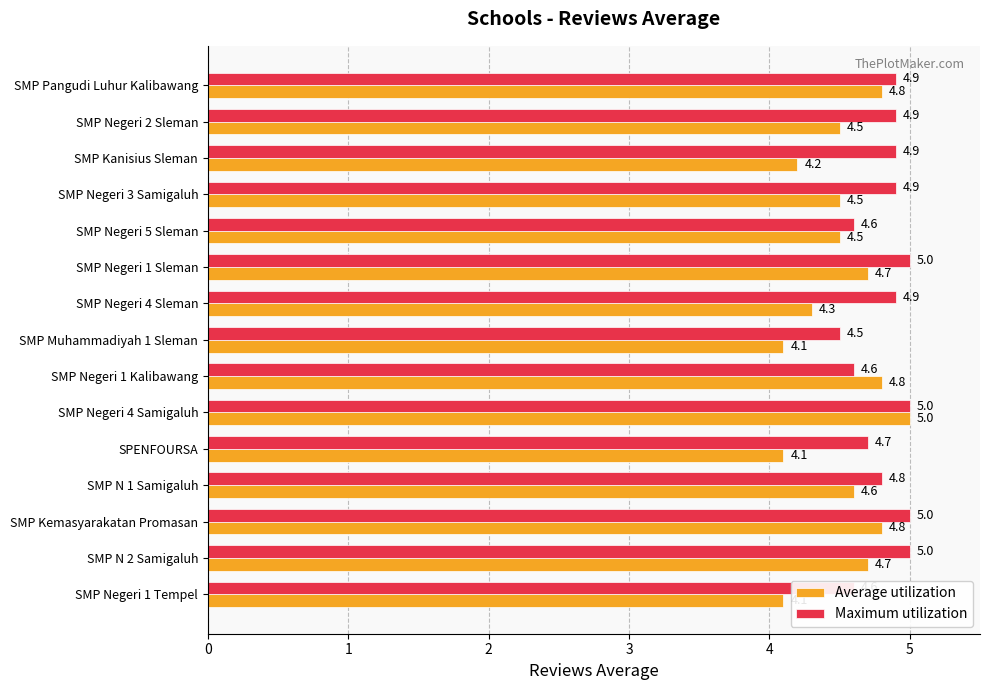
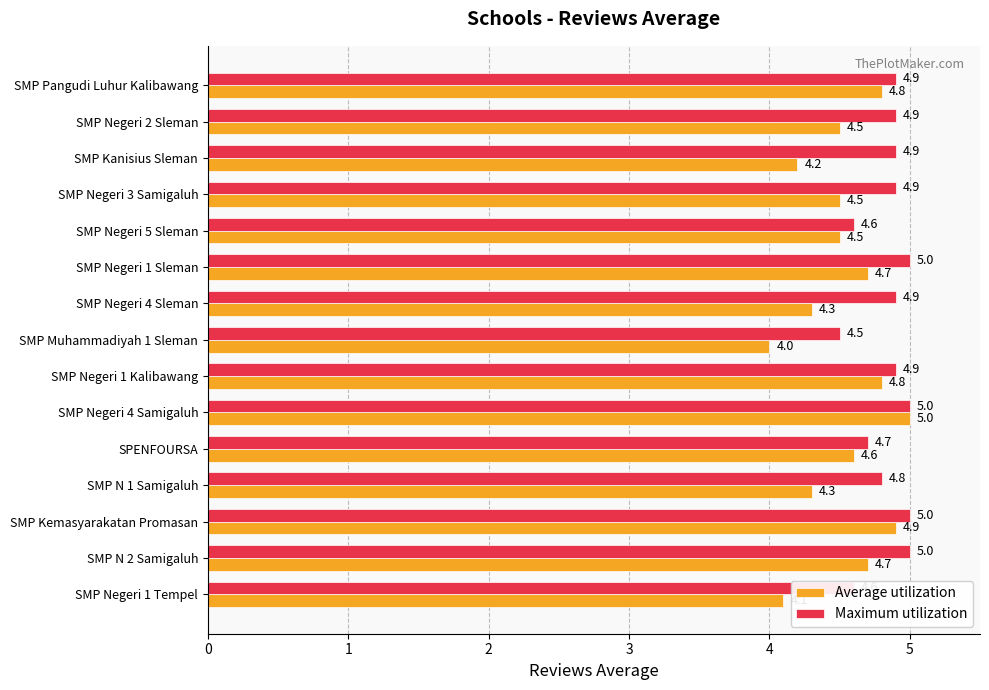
  {
    "Average utilization": {
      "SMP Pangudi Luhur Kalibawang": 4.8,
      "SMP Negeri 2 Sleman": 4.5,
      "SMP Kanisius Sleman": 4.2,
      "SMP Negeri 3 Samigaluh": 4.5,
      "SMP Negeri 5 Sleman": 4.5,
      "SMP Negeri 1 Sleman": 4.7,
      "SMP Negeri 4 Sleman": 4.3,
-     "SMP Muhammadiyah 1 Sleman": 4.1,
+     "SMP Muhammadiyah 1 Sleman": 4.0,
      "SMP Negeri 1 Kalibawang": 4.8,
      "SMP Negeri 4 Samigaluh": 5.0,
-     "SPENFOURSA": 4.1,
-     "SMP N 1 Samigaluh": 4.6,
-     "SMP Kemasyarakatan Promasan": 4.8,
+     "SPENFOURSA": 4.6,
+     "SMP N 1 Samigaluh": 4.3,
+     "SMP Kemasyarakatan Promasan": 4.9,
      "SMP N 2 Samigaluh": 4.7
    },
    "Maximum utilization": {
      "SMP Pangudi Luhur Kalibawang": 4.9,
      "SMP Negeri 2 Sleman": 4.9,
      "SMP Kanisius Sleman": 4.9,
      "SMP Negeri 3 Samigaluh": 4.9,
      "SMP Negeri 5 Sleman": 4.6,
      "SMP Negeri 1 Sleman": 5.0,
      "SMP Negeri 4 Sleman": 4.9,
      "SMP Muhammadiyah 1 Sleman": 4.5,
-     "SMP Negeri 1 Kalibawang": 4.6,
+     "SMP Negeri 1 Kalibawang": 4.9,
      "SMP Negeri 4 Samigaluh": 5.0,
      "SPENFOURSA": 4.7,
      "SMP N 1 Samigaluh": 4.8,
      "SMP Kemasyarakatan Promasan": 5.0,
      "SMP N 2 Samigaluh": 5.0
    }
  }
